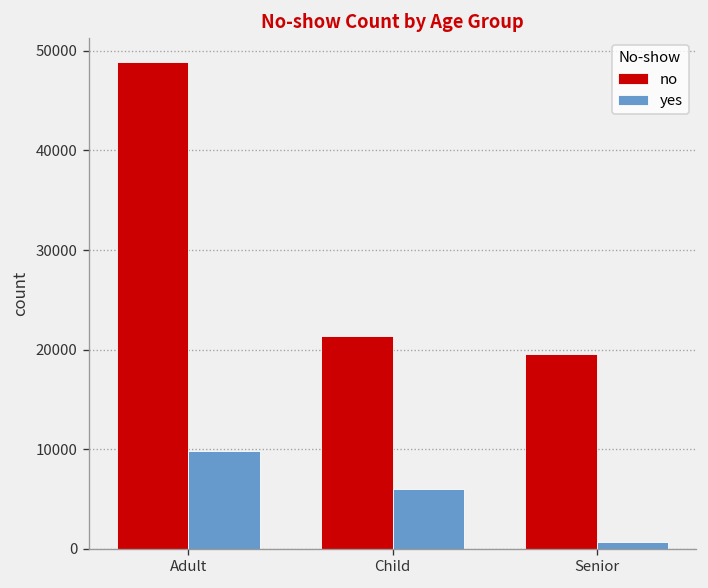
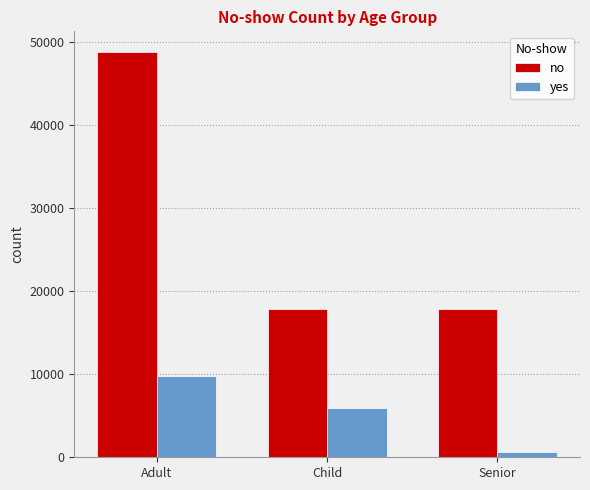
  {
    "no": {
      "Adult": 49000,
-     "Child": 21000,
-     "Senior": 20000
+     "Child": 18000,
+     "Senior": 18000
    },
    "yes": {
      "Adult": 10000,
      "Child": 6000,
      "Senior": 1000
    }
  }
